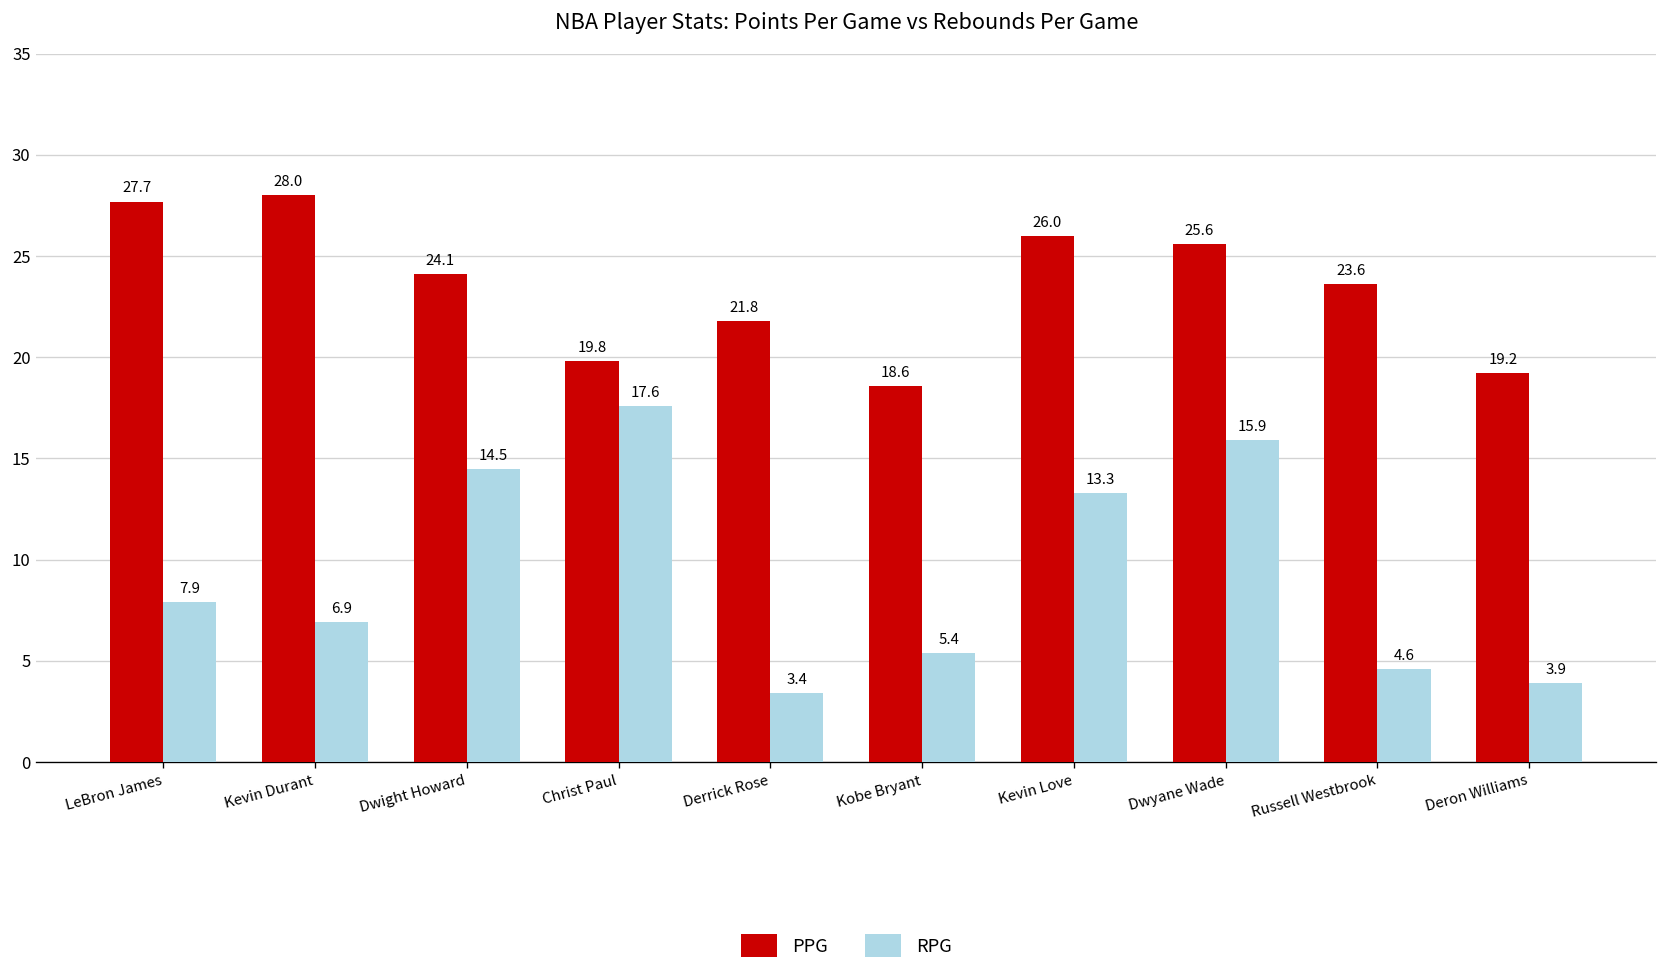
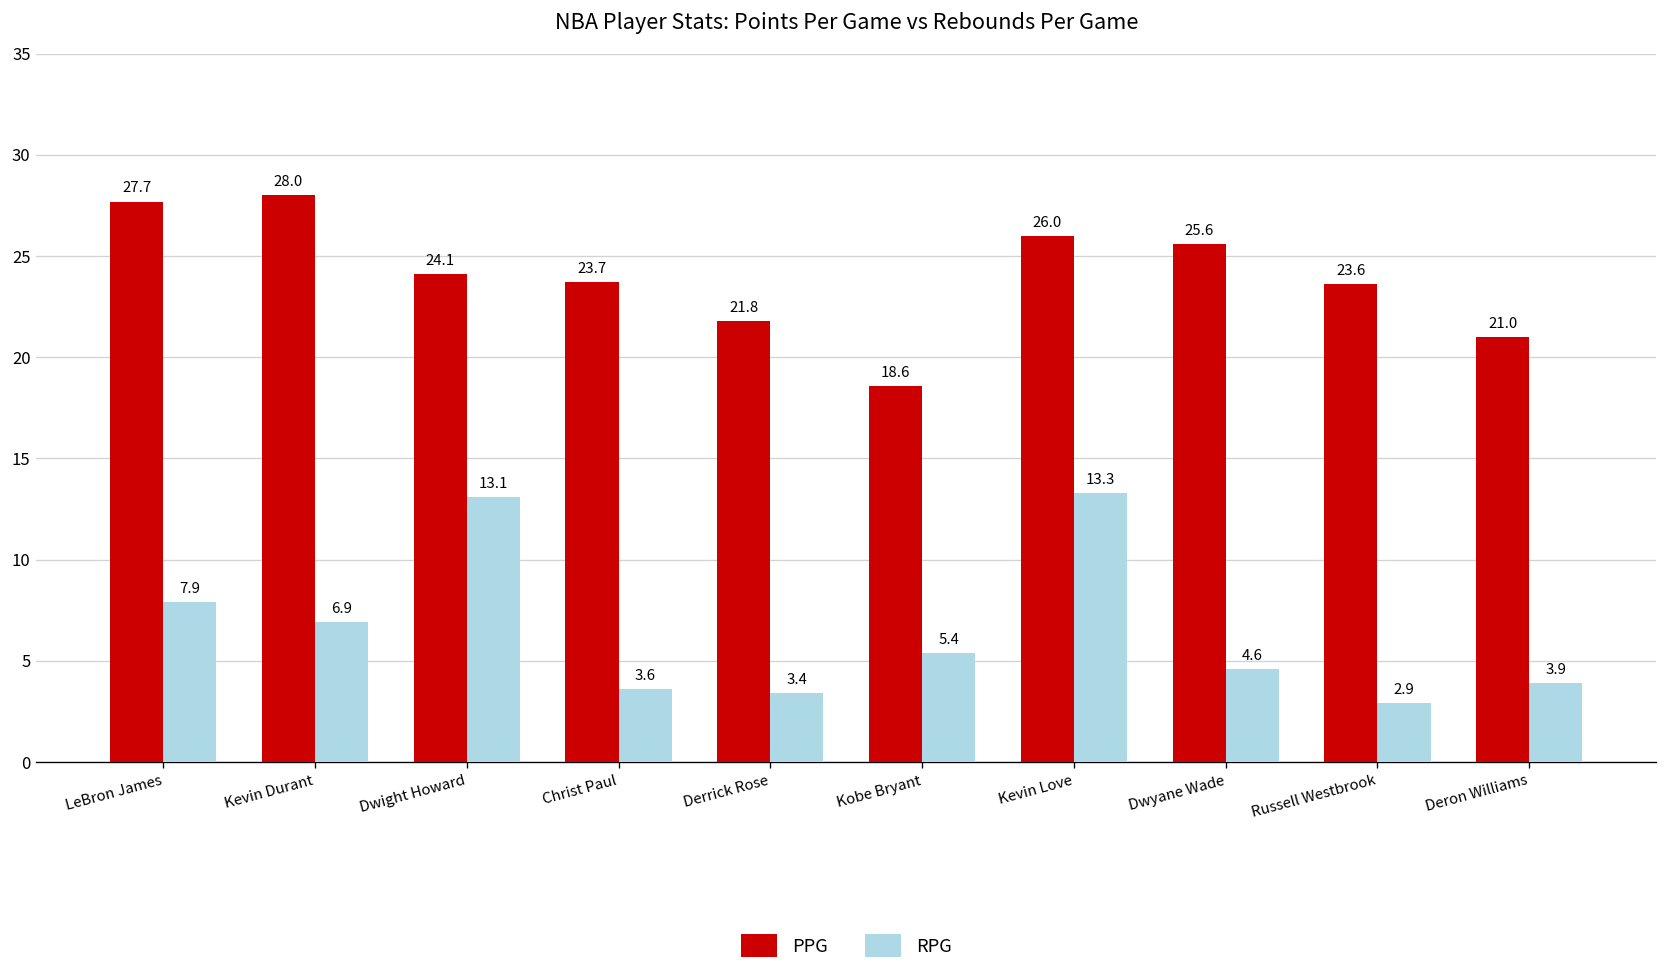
  {
    "PPG": {
      "LeBron James": 27.7,
      "Kevin Durant": 28.0,
      "Dwight Howard": 24.1,
-     "Christ Paul": 19.8,
+     "Christ Paul": 23.7,
      "Derrick Rose": 21.8,
      "Kobe Bryant": 18.6,
      "Kevin Love": 26.0,
      "Dwyane Wade": 25.6,
      "Russell Westbrook": 23.6,
-     "Deron Williams": 19.2
+     "Deron Williams": 21.0
    },
    "RPG": {
      "LeBron James": 7.9,
      "Kevin Durant": 6.9,
-     "Dwight Howard": 14.5,
-     "Christ Paul": 17.6,
+     "Dwight Howard": 13.1,
+     "Christ Paul": 3.6,
      "Derrick Rose": 3.4,
      "Kobe Bryant": 5.4,
      "Kevin Love": 13.3,
-     "Dwyane Wade": 15.9,
-     "Russell Westbrook": 4.6,
+     "Dwyane Wade": 4.6,
+     "Russell Westbrook": 2.9,
      "Deron Williams": 3.9
    }
  }
